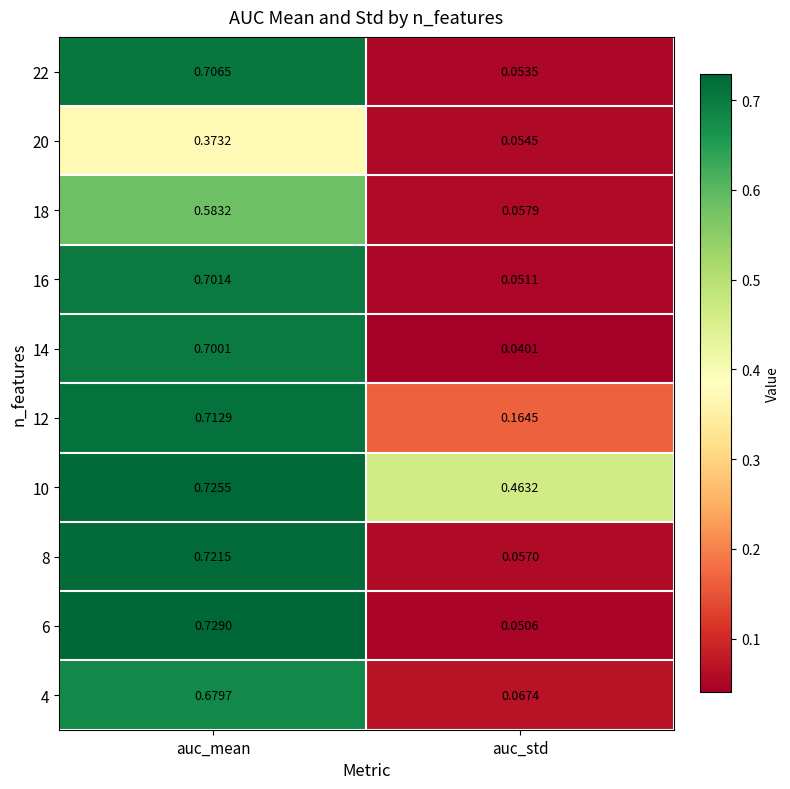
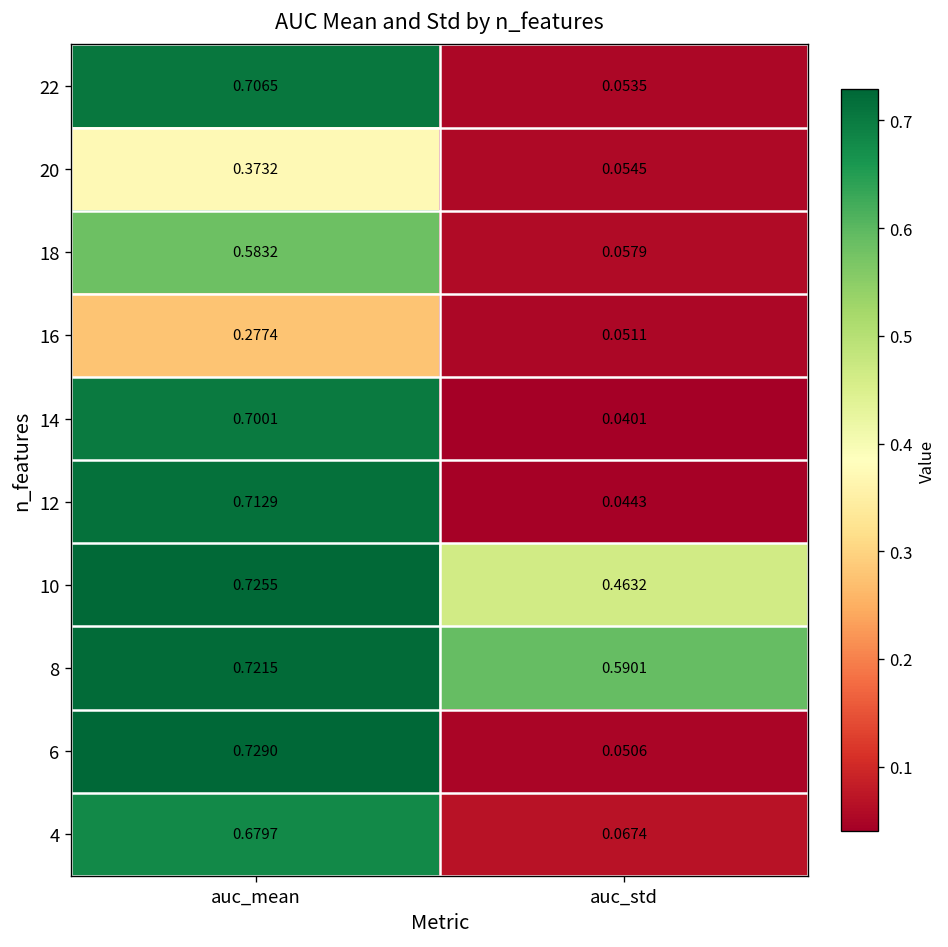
  {
    "22": {
      "auc_mean": 0.7065,
      "auc_std": 0.0535
    },
    "20": {
      "auc_mean": 0.3732,
      "auc_std": 0.0545
    },
    "18": {
      "auc_mean": 0.5832,
      "auc_std": 0.0579
    },
    "16": {
-     "auc_mean": 0.7014,
+     "auc_mean": 0.2774,
      "auc_std": 0.0511
    },
    "14": {
      "auc_mean": 0.7001,
      "auc_std": 0.0401
    },
    "12": {
      "auc_mean": 0.7129,
-     "auc_std": 0.1645
+     "auc_std": 0.0443
    },
    "10": {
      "auc_mean": 0.7255,
      "auc_std": 0.4632
    },
    "8": {
      "auc_mean": 0.7215,
-     "auc_std": 0.0570
+     "auc_std": 0.5901
    },
    "6": {
      "auc_mean": 0.7290,
      "auc_std": 0.0506
    },
    "4": {
      "auc_mean": 0.6797,
      "auc_std": 0.0674
    }
  }
